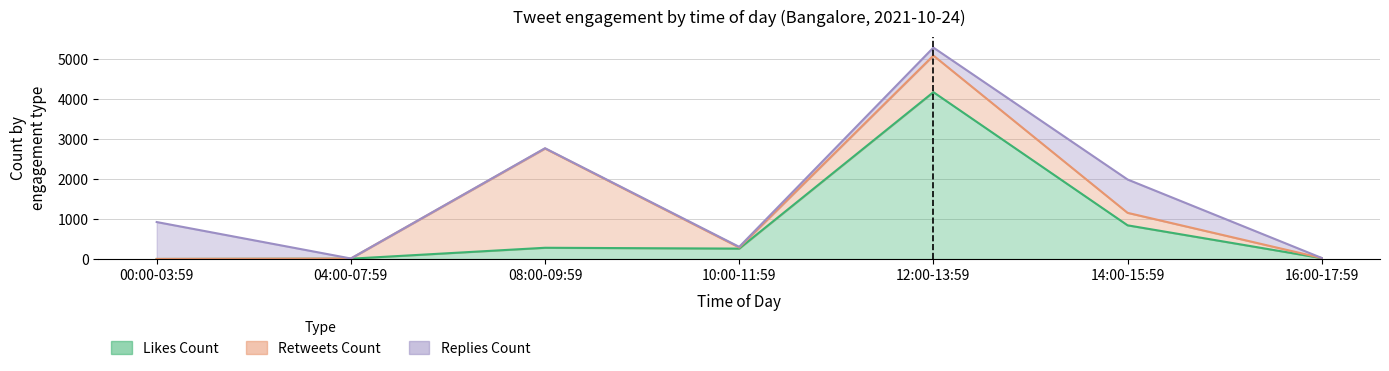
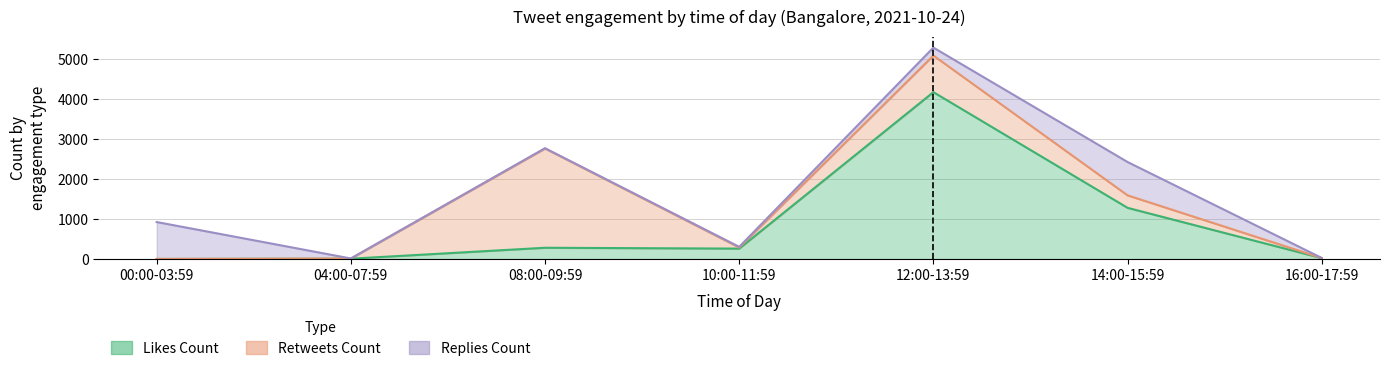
  {
    "Likes Count": {
      "08:00-09:59": 300,
      "12:00-13:59": 4200,
-     "14:00-15:59": 800
+     "14:00-15:59": 1300
    },
    "Retweets Count": {
      "12:00-13:59": 900,
      "14:00-15:59": 300
    },
    "Replies Count": {
      "00:00-03:59": 900,
      "12:00-13:59": 200,
      "14:00-15:59": 800
    }
  }
